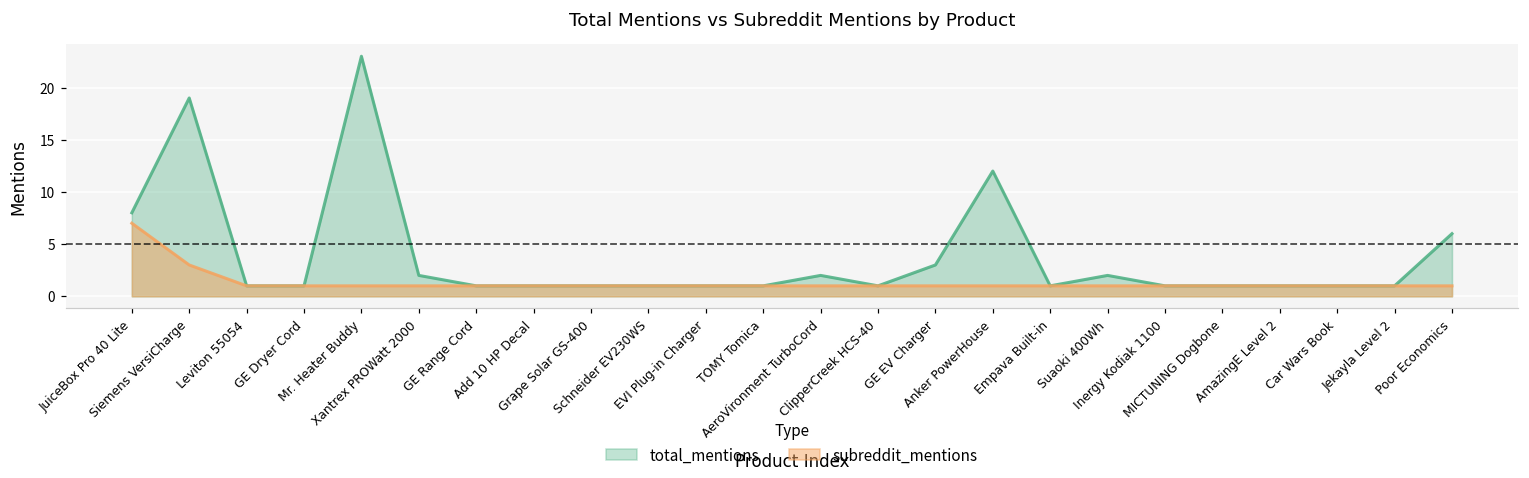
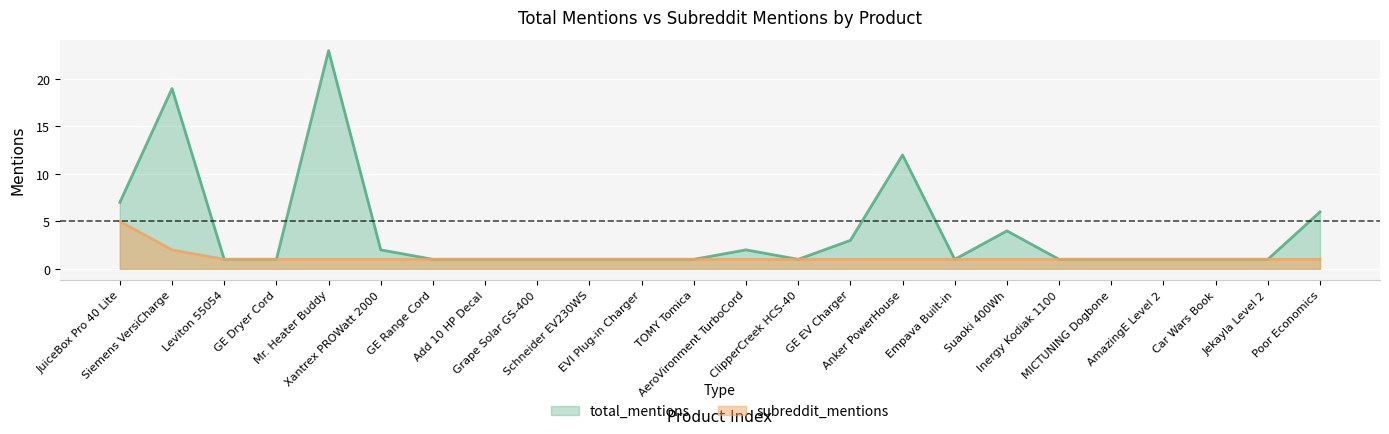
  {
    "total_mentions": {
-     "JuiceBox Pro 40 Lite": 8,
+     "JuiceBox Pro 40 Lite": 7,
      "Siemens VersiCharge": 19,
      "Mr. Heater Buddy": 23,
      "Xantrex PROWatt 2000": 2,
      "AeroVironment TurboCord": 2,
      "GE EV Charger": 3,
      "Anker PowerHouse": 12,
-     "Suaoki 400Wh": 2,
+     "Suaoki 400Wh": 4,
      "Poor Economics": 6
    },
    "subreddit_mentions": {
-     "JuiceBox Pro 40 Lite": 7,
-     "Siemens VersiCharge": 3,
+     "JuiceBox Pro 40 Lite": 5,
+     "Siemens VersiCharge": 2,
      "Mr. Heater Buddy": 1,
      "Xantrex PROWatt 2000": 1,
      "AeroVironment TurboCord": 1,
      "GE EV Charger": 1,
      "Anker PowerHouse": 1,
      "Suaoki 400Wh": 1,
      "Poor Economics": 1
    }
  }
